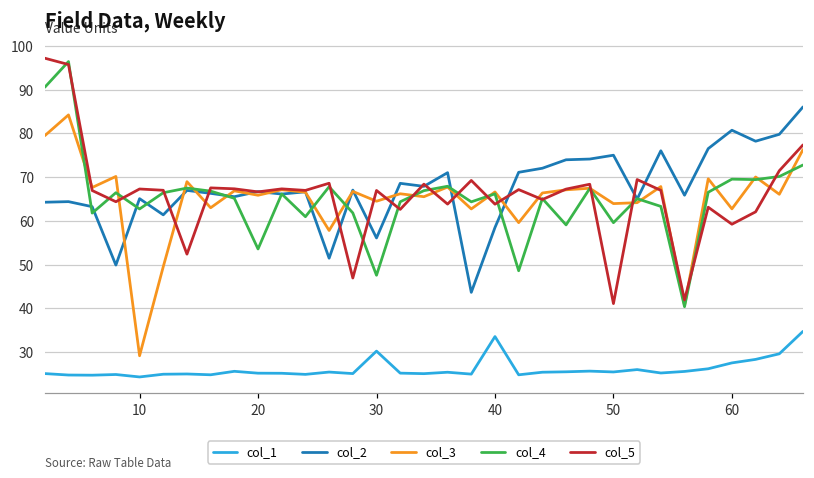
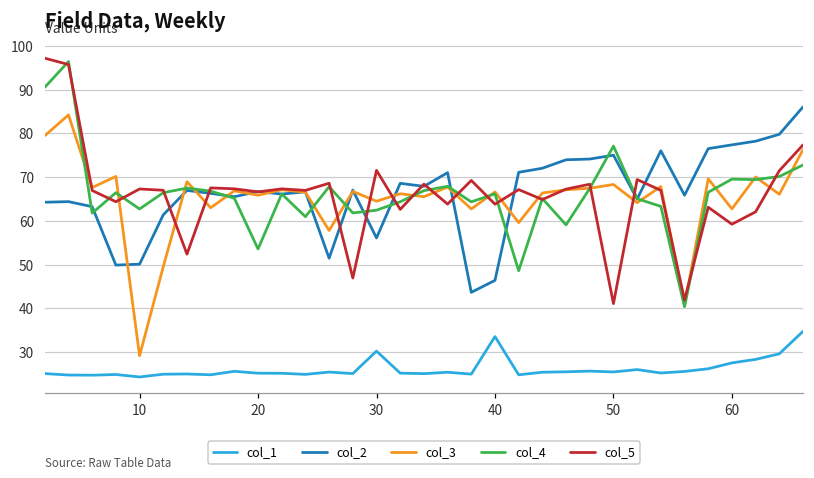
  {
    "col_1": {
      "10": 24,
      "20": 25,
      "30": 30,
      "40": 34,
      "50": 26,
      "60": 28
    },
    "col_2": {
-     "10": 65,
+     "10": 50,
      "30": 56,
-     "40": 59,
+     "40": 46,
      "50": 75,
-     "60": 81
+     "60": 77
    },
    "col_3": {
      "10": 29,
      "20": 66,
      "30": 65,
-     "50": 64,
+     "50": 68,
      "60": 63
    },
    "col_4": {
      "10": 63,
      "20": 54,
-     "30": 48,
-     "50": 60,
+     "30": 62,
+     "50": 77,
      "60": 70
    },
    "col_5": {
      "10": 67,
-     "30": 67,
+     "30": 72,
      "40": 64,
      "50": 41,
      "60": 59
    }
  }
